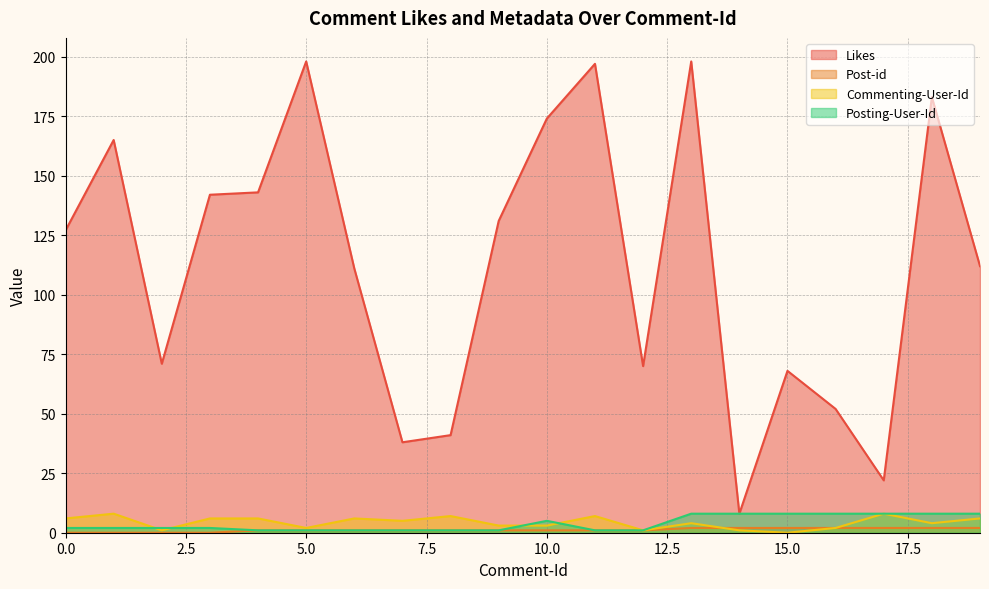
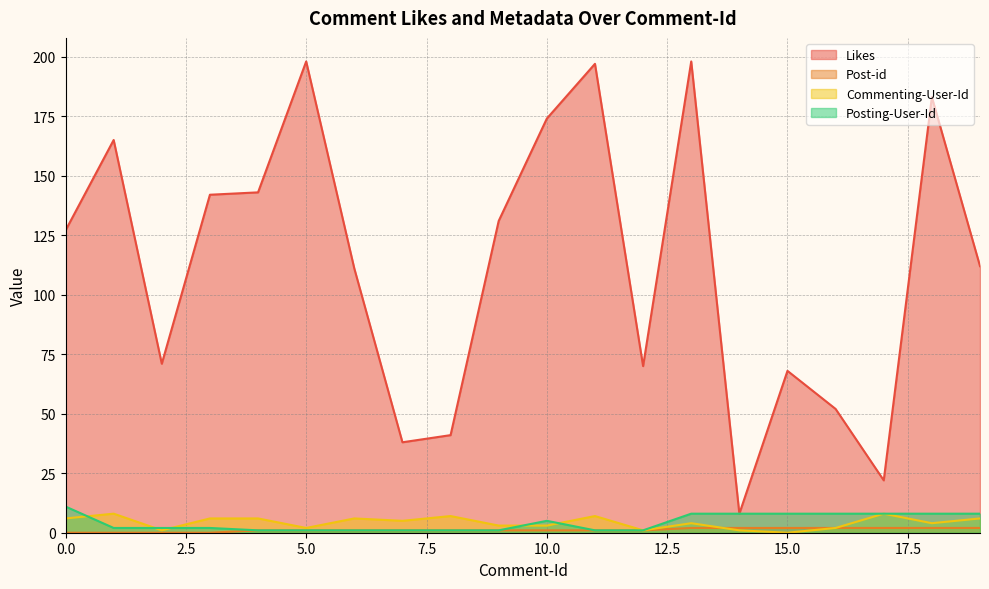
  {
    "Posting-User-Id": {
-     "0.0": 2,
+     "0.0": 11,
      "10.0": 5,
      "15.0": 8
    }
  }
